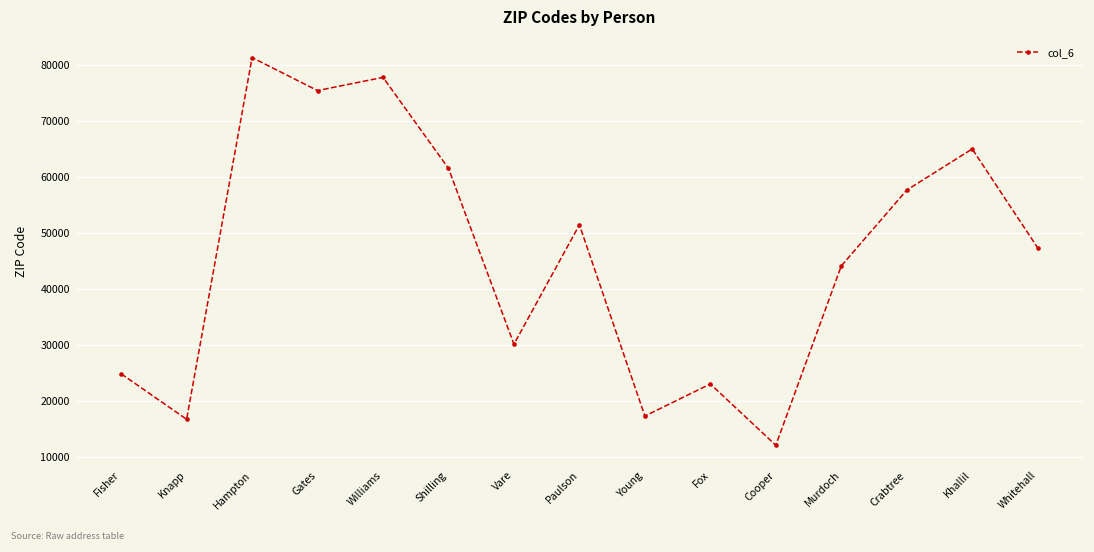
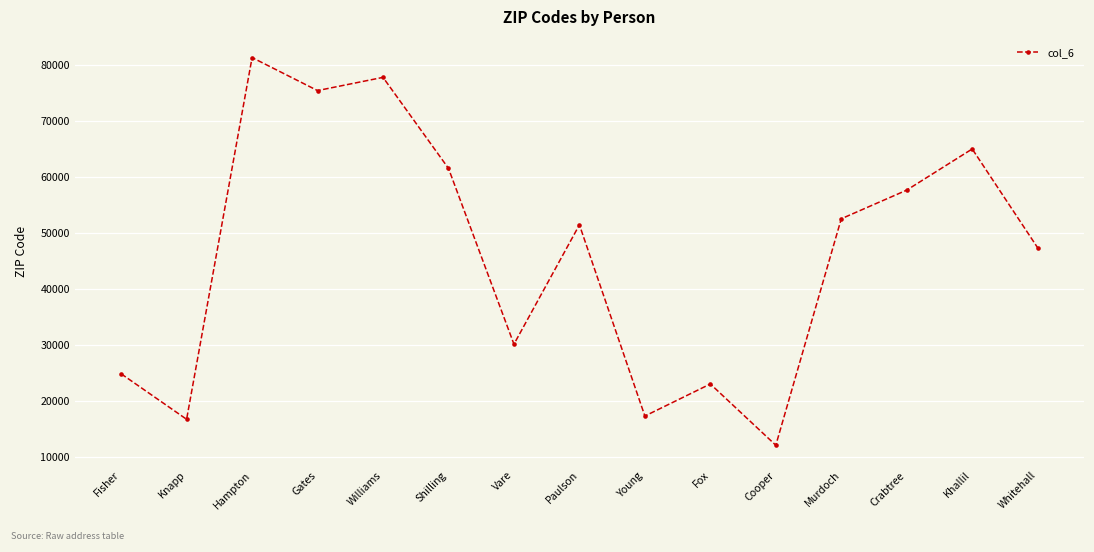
  {
    "Fisher": 25000,
    "Knapp": 17000,
    "Hampton": 81000,
    "Gates": 75000,
    "Williams": 78000,
    "Shilling": 62000,
    "Vare": 30000,
    "Paulson": 51000,
    "Young": 17000,
    "Fox": 23000,
    "Cooper": 12000,
-   "Murdoch": 44000,
+   "Murdoch": 53000,
    "Crabtree": 58000,
    "Khallil": 65000,
    "Whitehall": 47000
  }
